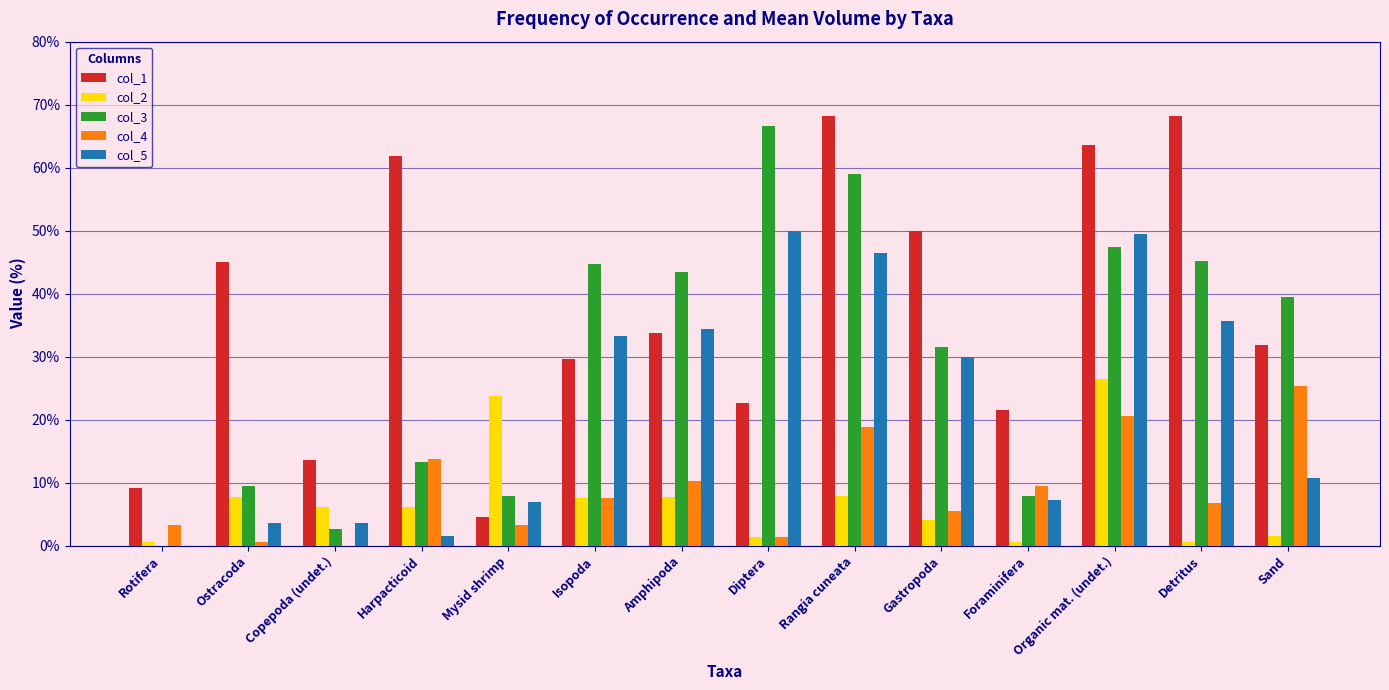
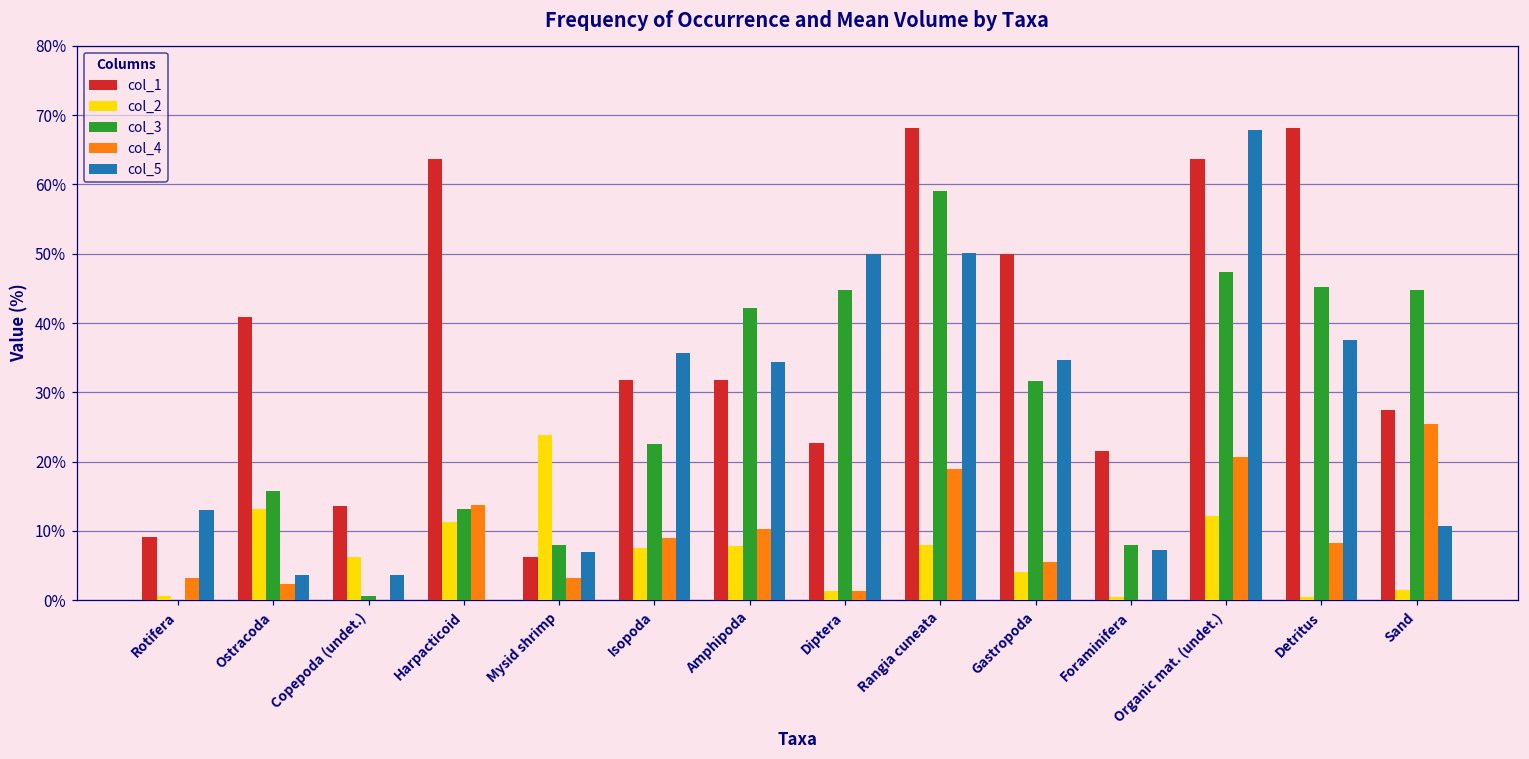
  {
    "col_1": {
      "Rotifera": "9%",
-     "Ostracoda": "45%",
+     "Ostracoda": "41%",
      "Copepoda (undet.)": "14%",
-     "Harpacticoid": "62%",
-     "Mysid shrimp": "5%",
-     "Isopoda": "30%",
-     "Amphipoda": "34%",
+     "Harpacticoid": "64%",
+     "Mysid shrimp": "6%",
+     "Isopoda": "32%",
+     "Amphipoda": "32%",
      "Diptera": "23%",
      "Rangia cuneata": "68%",
      "Gastropoda": "50%",
      "Foraminifera": "22%",
      "Organic mat. (undet.)": "64%",
      "Detritus": "68%",
-     "Sand": "32%"
+     "Sand": "27%"
    },
    "col_2": {
      "Rotifera": "1%",
-     "Ostracoda": "8%",
+     "Ostracoda": "13%",
      "Copepoda (undet.)": "6%",
-     "Harpacticoid": "6%",
+     "Harpacticoid": "11%",
      "Mysid shrimp": "24%",
      "Isopoda": "8%",
      "Amphipoda": "8%",
      "Diptera": "1%",
      "Rangia cuneata": "8%",
      "Gastropoda": "4%",
      "Foraminifera": "1%",
-     "Organic mat. (undet.)": "27%",
+     "Organic mat. (undet.)": "12%",
      "Detritus": "1%",
      "Sand": "2%"
    },
    "col_3": {
      "Rotifera": "0%",
-     "Ostracoda": "10%",
-     "Copepoda (undet.)": "3%",
+     "Ostracoda": "16%",
+     "Copepoda (undet.)": "1%",
      "Harpacticoid": "13%",
      "Mysid shrimp": "8%",
-     "Isopoda": "45%",
-     "Amphipoda": "44%",
-     "Diptera": "67%",
+     "Isopoda": "23%",
+     "Amphipoda": "42%",
+     "Diptera": "45%",
      "Rangia cuneata": "59%",
      "Gastropoda": "32%",
      "Foraminifera": "8%",
      "Organic mat. (undet.)": "47%",
      "Detritus": "45%",
-     "Sand": "40%"
+     "Sand": "45%"
    },
    "col_4": {
      "Rotifera": "3%",
-     "Ostracoda": "1%",
+     "Ostracoda": "2%",
      "Copepoda (undet.)": "0%",
      "Harpacticoid": "14%",
      "Mysid shrimp": "3%",
-     "Isopoda": "8%",
+     "Isopoda": "9%",
      "Amphipoda": "10%",
      "Diptera": "1%",
      "Rangia cuneata": "19%",
      "Gastropoda": "6%",
-     "Foraminifera": "9%",
+     "Foraminifera": "0%",
      "Organic mat. (undet.)": "21%",
-     "Detritus": "7%",
+     "Detritus": "8%",
      "Sand": "25%"
    },
    "col_5": {
-     "Rotifera": "0%",
+     "Rotifera": "13%",
      "Ostracoda": "4%",
      "Copepoda (undet.)": "4%",
-     "Harpacticoid": "2%",
+     "Harpacticoid": "0%",
      "Mysid shrimp": "7%",
-     "Isopoda": "33%",
+     "Isopoda": "36%",
      "Amphipoda": "34%",
      "Diptera": "50%",
-     "Rangia cuneata": "46%",
-     "Gastropoda": "30%",
+     "Rangia cuneata": "50%",
+     "Gastropoda": "35%",
      "Foraminifera": "7%",
-     "Organic mat. (undet.)": "50%",
-     "Detritus": "36%",
+     "Organic mat. (undet.)": "68%",
+     "Detritus": "38%",
      "Sand": "11%"
    }
  }
